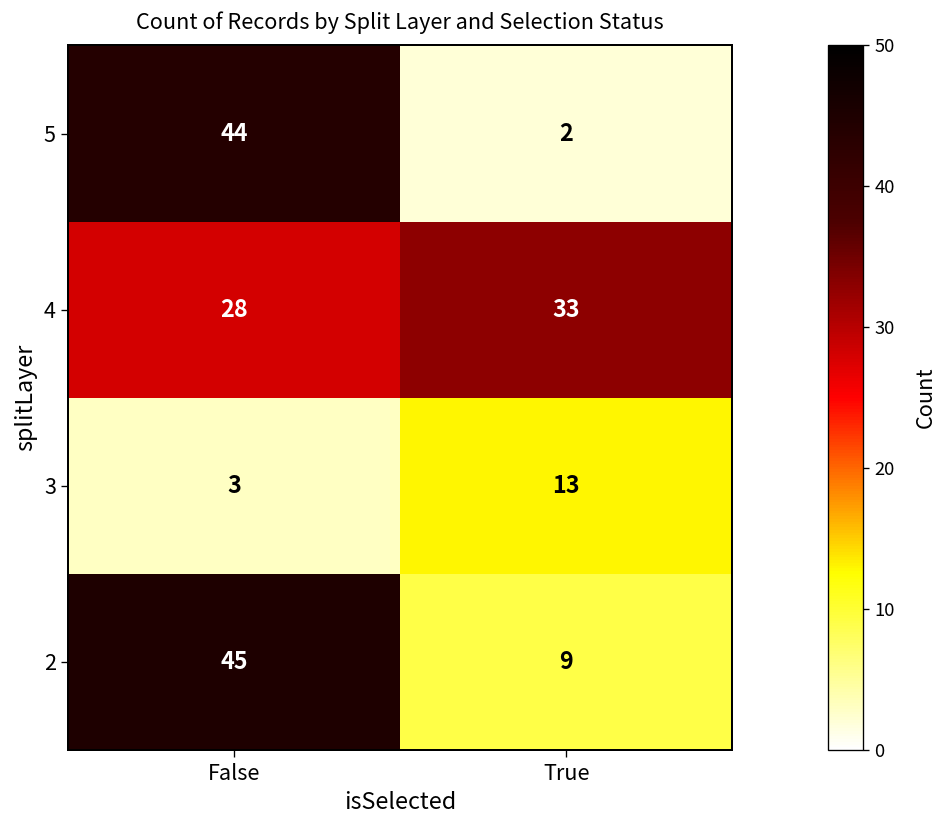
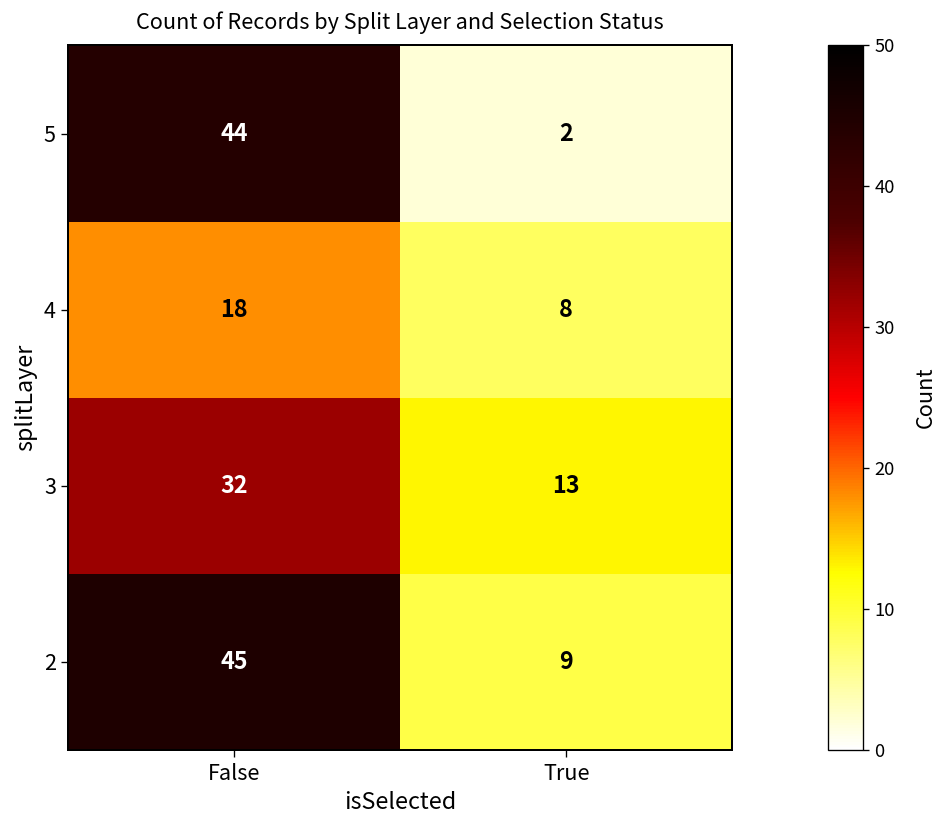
  {
    "5": {
      "False": 44,
      "True": 2
    },
    "4": {
-     "False": 28,
-     "True": 33
+     "False": 18,
+     "True": 8
    },
    "3": {
-     "False": 3,
+     "False": 32,
      "True": 13
    },
    "2": {
      "False": 45,
      "True": 9
    }
  }
